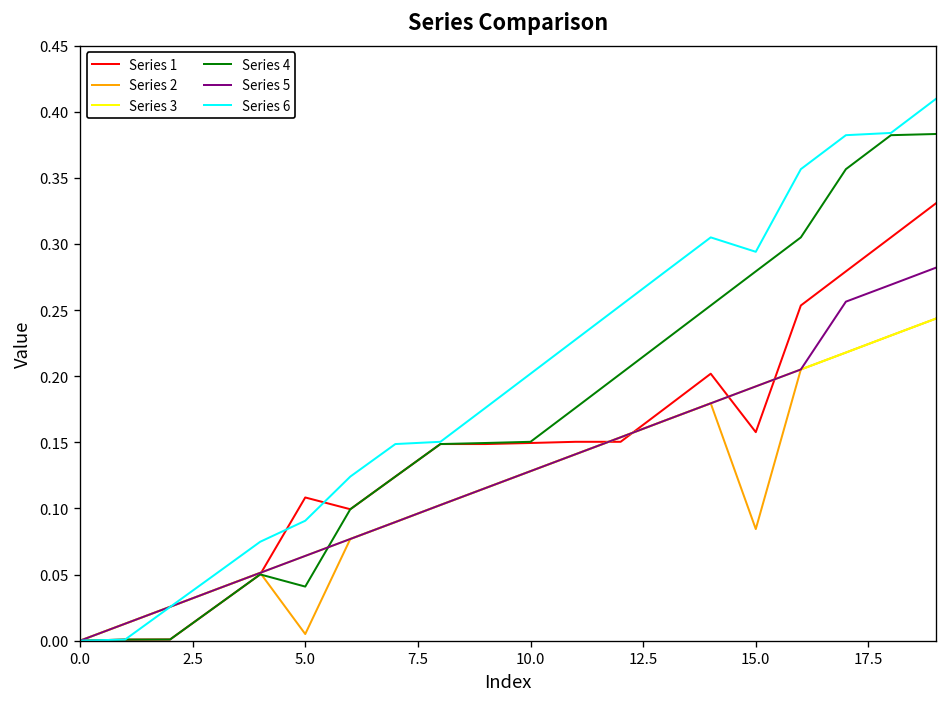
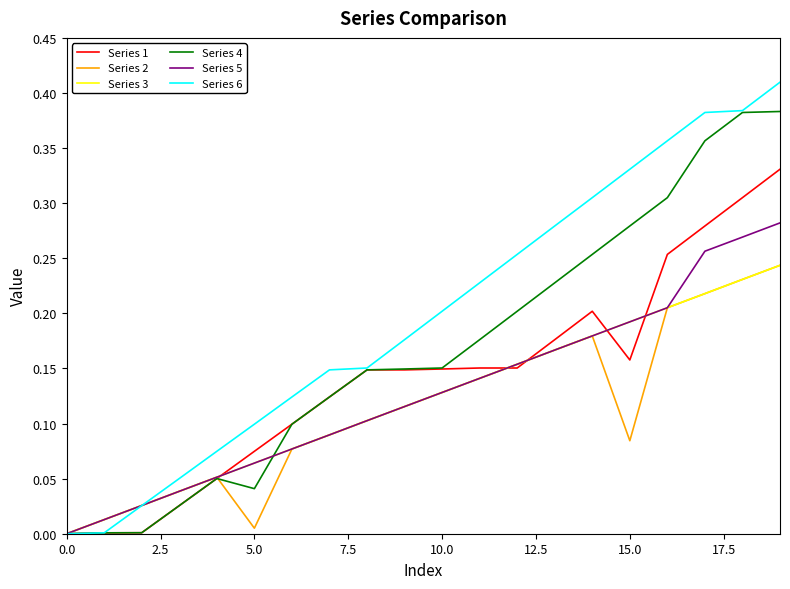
  {
    "Series 1": {
-     "5.0": 0.108,
+     "5.0": 0.075,
      "15.0": 0.158
    },
    "Series 2": {
      "5.0": 0.005,
      "15.0": 0.084
    },
    "Series 4": {
      "5.0": 0.041,
      "15.0": 0.279
    },
    "Series 6": {
-     "5.0": 0.091,
+     "5.0": 0.099,
      "10.0": 0.202,
-     "15.0": 0.294
+     "15.0": 0.331
    }
  }
